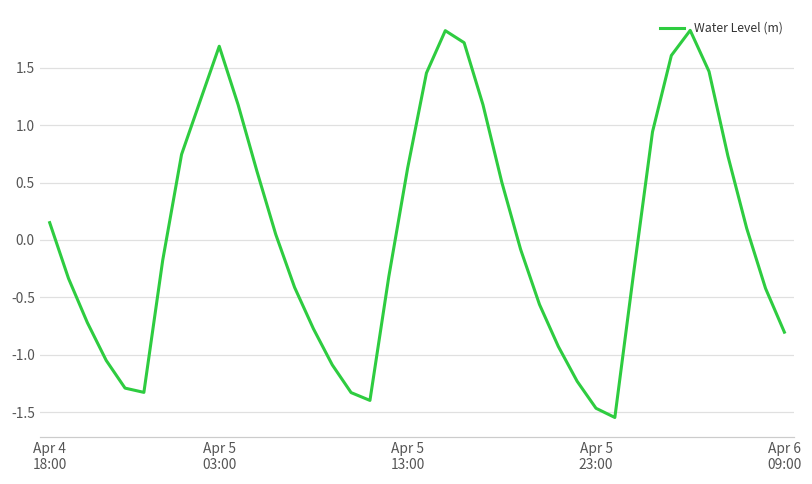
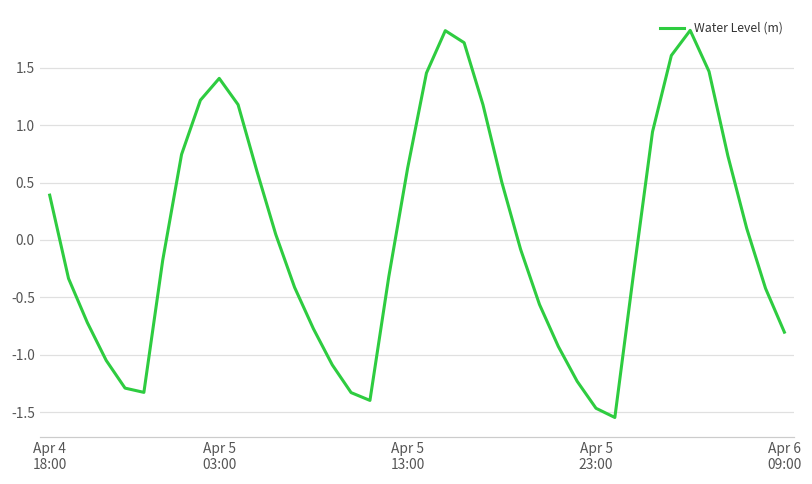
  {
-   "Apr 4 18:00": 0.15,
-   "Apr 5 03:00": 1.69,
+   "Apr 4 18:00": 0.39,
+   "Apr 5 03:00": 1.41,
    "Apr 5 13:00": 0.63,
    "Apr 5 23:00": -1.47,
    "Apr 6 09:00": -0.80
  }
